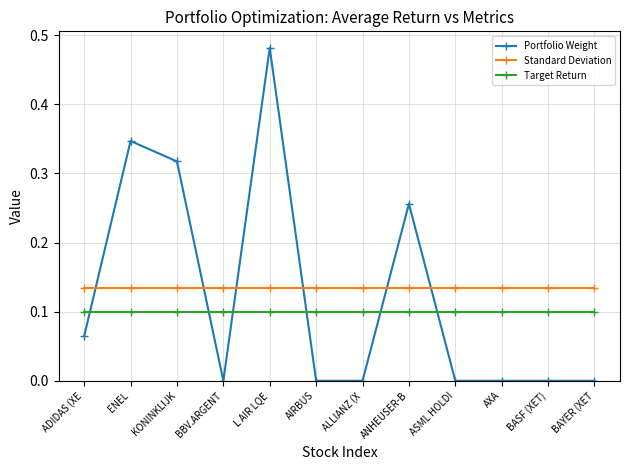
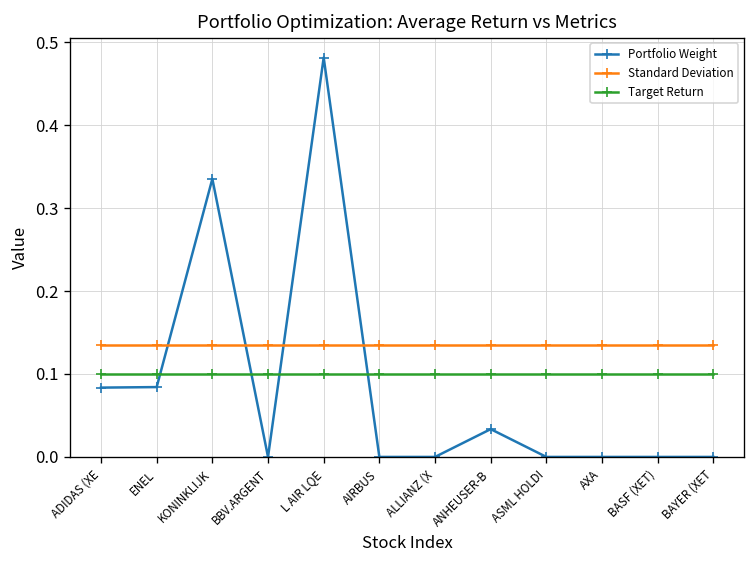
  {
    "Portfolio Weight": {
-     "ADIDAS (XE": 0.06,
-     "ENEL": 0.35,
-     "KONINKLIJK": 0.32,
+     "ADIDAS (XE": 0.08,
+     "ENEL": 0.08,
+     "KONINKLIJK": 0.34,
      "BBV.ARGENT": 0.00,
      "L AIR LQE": 0.48,
      "AIRBUS": 0.00,
      "ALLIANZ (X": 0.00,
-     "ANHEUSER-B": 0.26,
+     "ANHEUSER-B": 0.03,
      "ASML HOLDI": 0.00,
      "AXA": 0.00,
      "BASF (XET)": 0.00,
      "BAYER (XET": 0.00
    },
    "Standard Deviation": {
      "ADIDAS (XE": 0.13,
      "ENEL": 0.13,
      "KONINKLIJK": 0.13,
      "BBV.ARGENT": 0.13,
      "L AIR LQE": 0.13,
      "AIRBUS": 0.13,
      "ALLIANZ (X": 0.13,
      "ANHEUSER-B": 0.13,
      "ASML HOLDI": 0.13,
      "AXA": 0.13,
      "BASF (XET)": 0.13,
      "BAYER (XET": 0.13
    },
    "Target Return": {
      "ADIDAS (XE": 0.10,
      "ENEL": 0.10,
      "KONINKLIJK": 0.10,
      "BBV.ARGENT": 0.10,
      "L AIR LQE": 0.10,
      "AIRBUS": 0.10,
      "ALLIANZ (X": 0.10,
      "ANHEUSER-B": 0.10,
      "ASML HOLDI": 0.10,
      "AXA": 0.10,
      "BASF (XET)": 0.10,
      "BAYER (XET": 0.10
    }
  }
